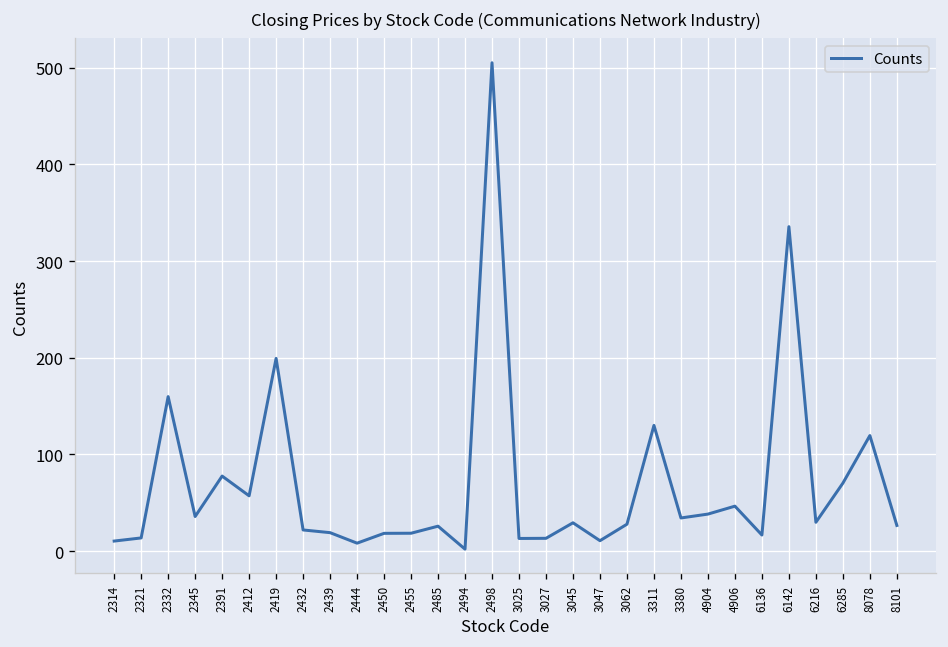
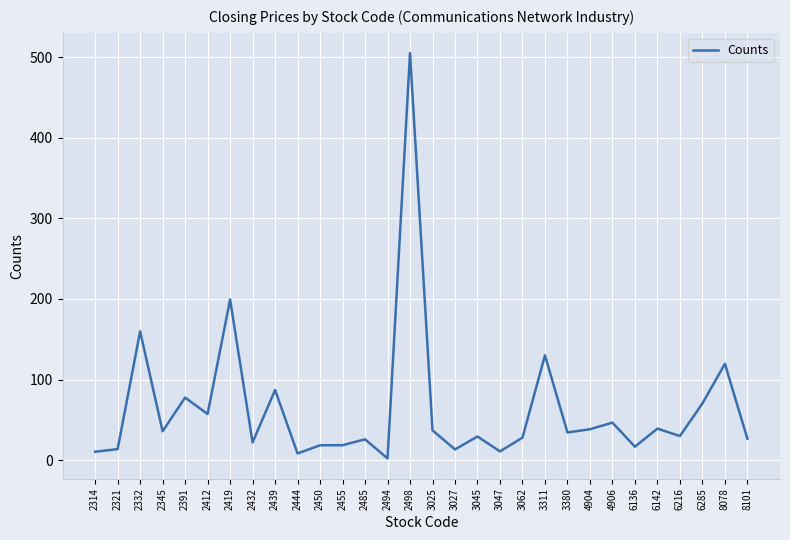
  {
    "2314": 10,
    "2321": 10,
    "2332": 160,
    "2345": 40,
    "2391": 80,
    "2412": 60,
    "2419": 200,
    "2432": 20,
-   "2439": 20,
+   "2439": 90,
    "2444": 10,
    "2450": 20,
    "2455": 20,
    "2485": 30,
    "2494": 0,
    "2498": 510,
-   "3025": 10,
+   "3025": 40,
    "3027": 10,
    "3045": 30,
    "3047": 10,
    "3062": 30,
    "3311": 130,
    "3380": 30,
    "4904": 40,
    "4906": 50,
    "6136": 20,
-   "6142": 340,
+   "6142": 40,
    "6216": 30,
    "6285": 70,
    "8078": 120,
    "8101": 30
  }
